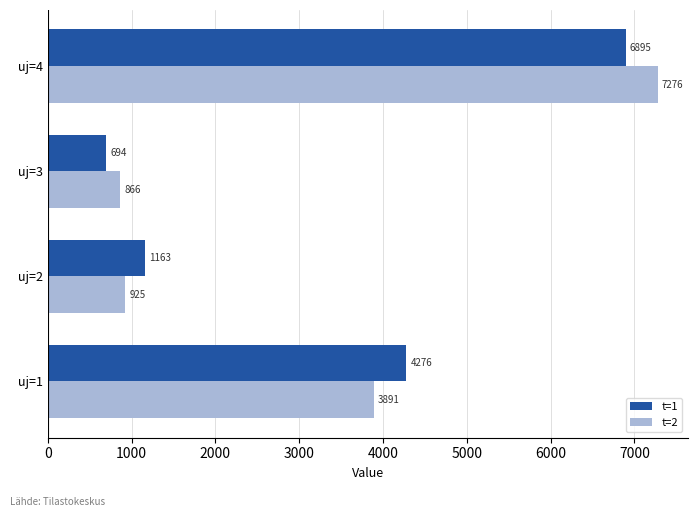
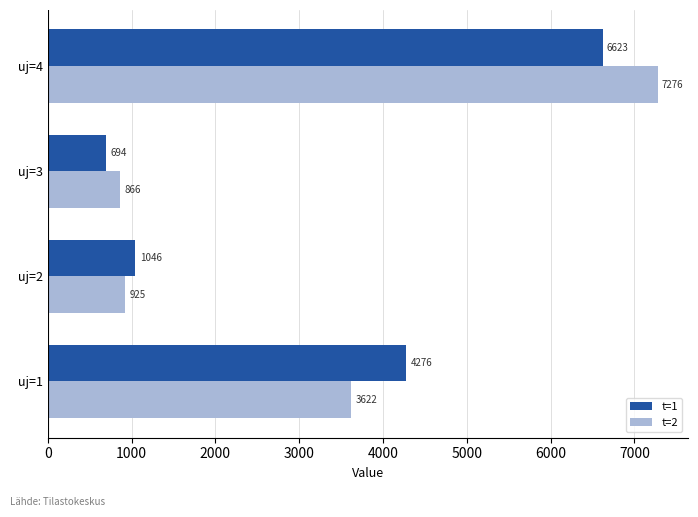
  {
    "t=1": {
-     "uj=4": 6895,
+     "uj=4": 6623,
      "uj=3": 694,
-     "uj=2": 1163,
+     "uj=2": 1046,
      "uj=1": 4276
    },
    "t=2": {
      "uj=4": 7276,
      "uj=3": 866,
      "uj=2": 925,
-     "uj=1": 3891
+     "uj=1": 3622
    }
  }
